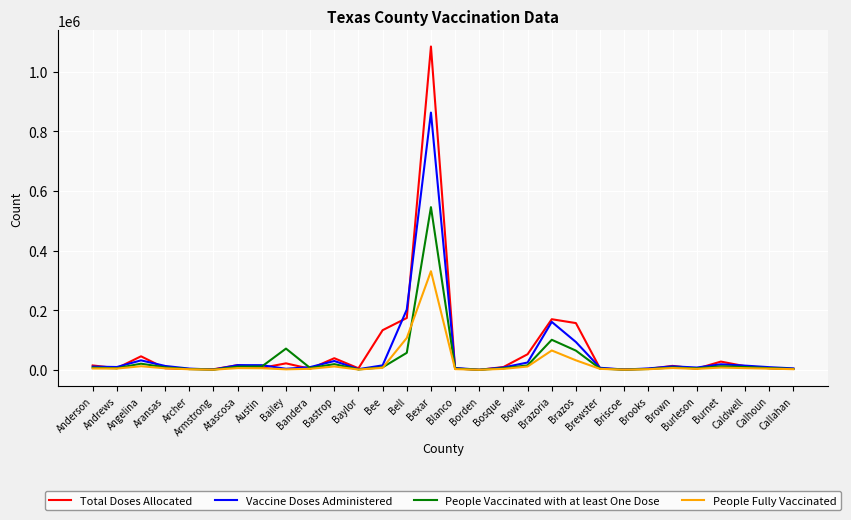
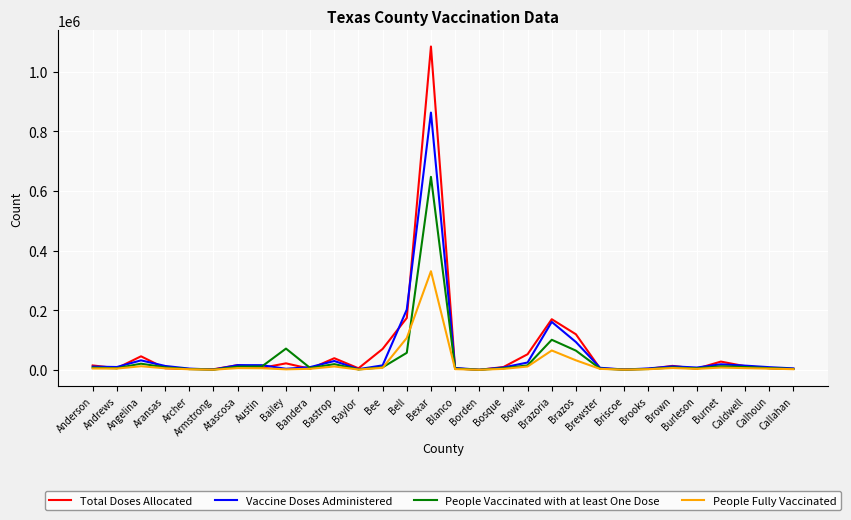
  {
    "Total Doses Allocated": {
      "Angelina": 50000,
      "Bailey": 20000,
      "Bastrop": 40000,
-     "Bee": 130000,
+     "Bee": 70000,
      "Bell": 170000,
      "Bexar": 1080000,
      "Bowie": 50000,
      "Brazoria": 170000,
-     "Brazos": 160000,
+     "Brazos": 120000,
      "Burnet": 30000
    },
    "Vaccine Doses Administered": {
      "Angelina": 30000,
      "Bastrop": 30000,
      "Bell": 200000,
      "Bexar": 860000,
      "Bowie": 20000,
      "Brazoria": 160000,
      "Brazos": 90000
    },
    "People Vaccinated with at least One Dose": {
      "Bailey": 70000,
      "Bell": 60000,
-     "Bexar": 550000,
+     "Bexar": 650000,
      "Brazoria": 100000,
      "Brazos": 60000
    },
    "People Fully Vaccinated": {
      "Bell": 110000,
      "Bexar": 330000,
      "Brazoria": 60000,
      "Brazos": 30000
    }
  }
